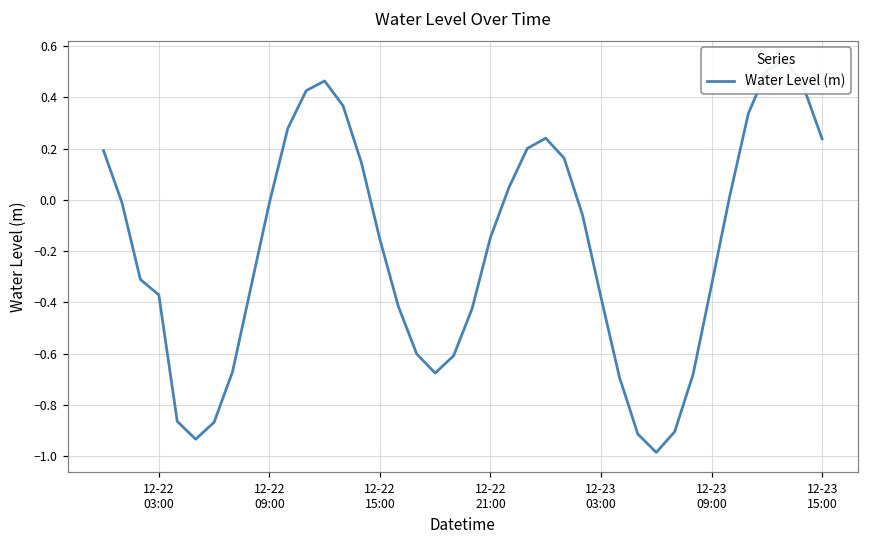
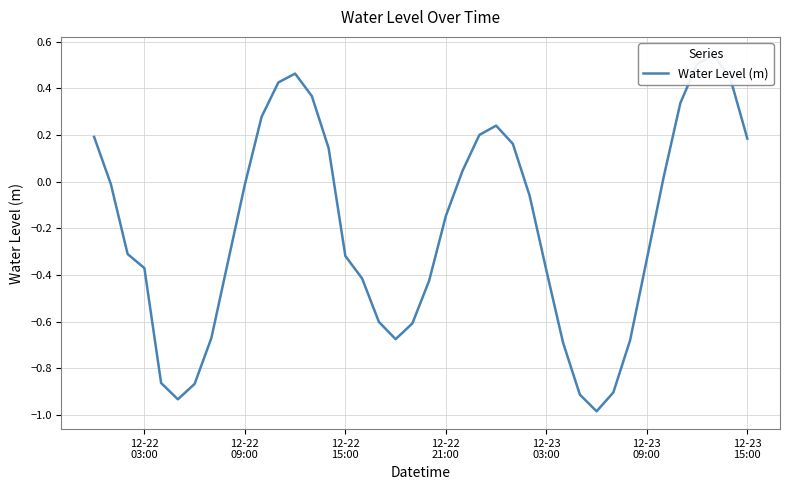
  {
    "12-22 03:00": -0.37,
    "12-22 09:00": -0.01,
-   "12-22 15:00": -0.15,
+   "12-22 15:00": -0.32,
    "12-22 21:00": -0.15,
    "12-23 03:00": -0.38,
    "12-23 09:00": -0.33,
-   "12-23 15:00": 0.24
+   "12-23 15:00": 0.18
  }
